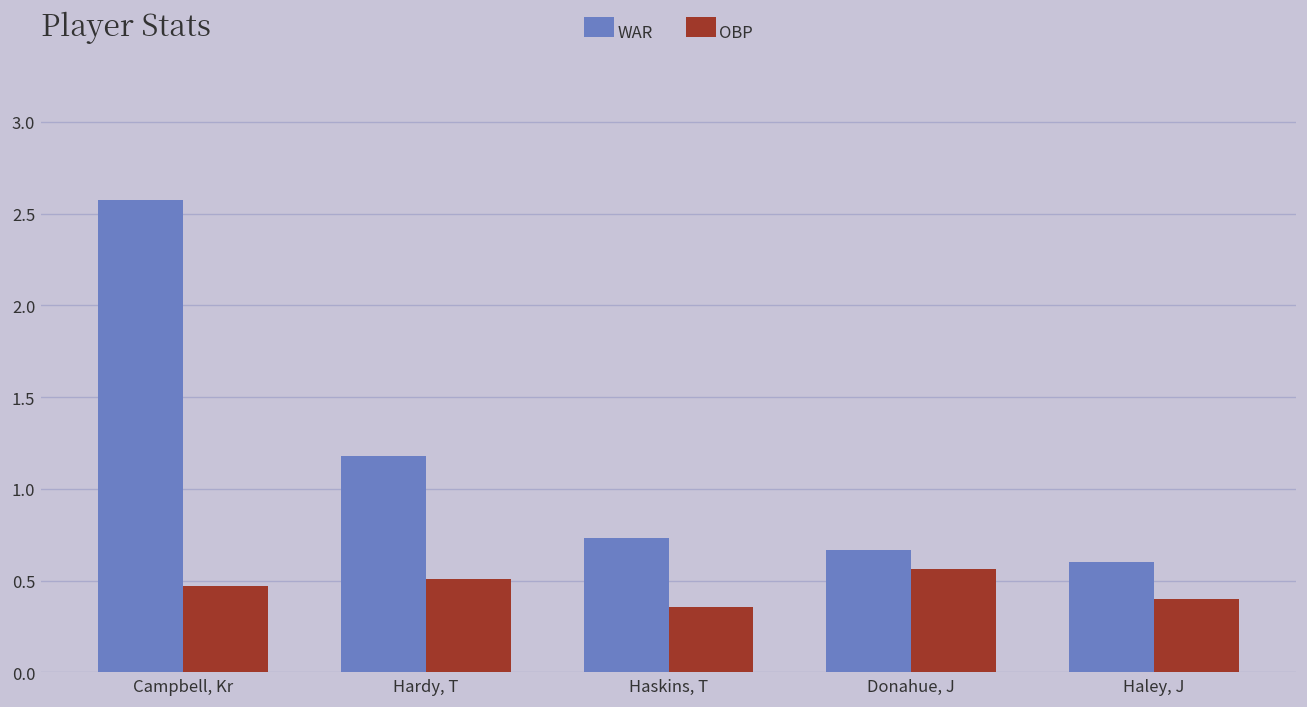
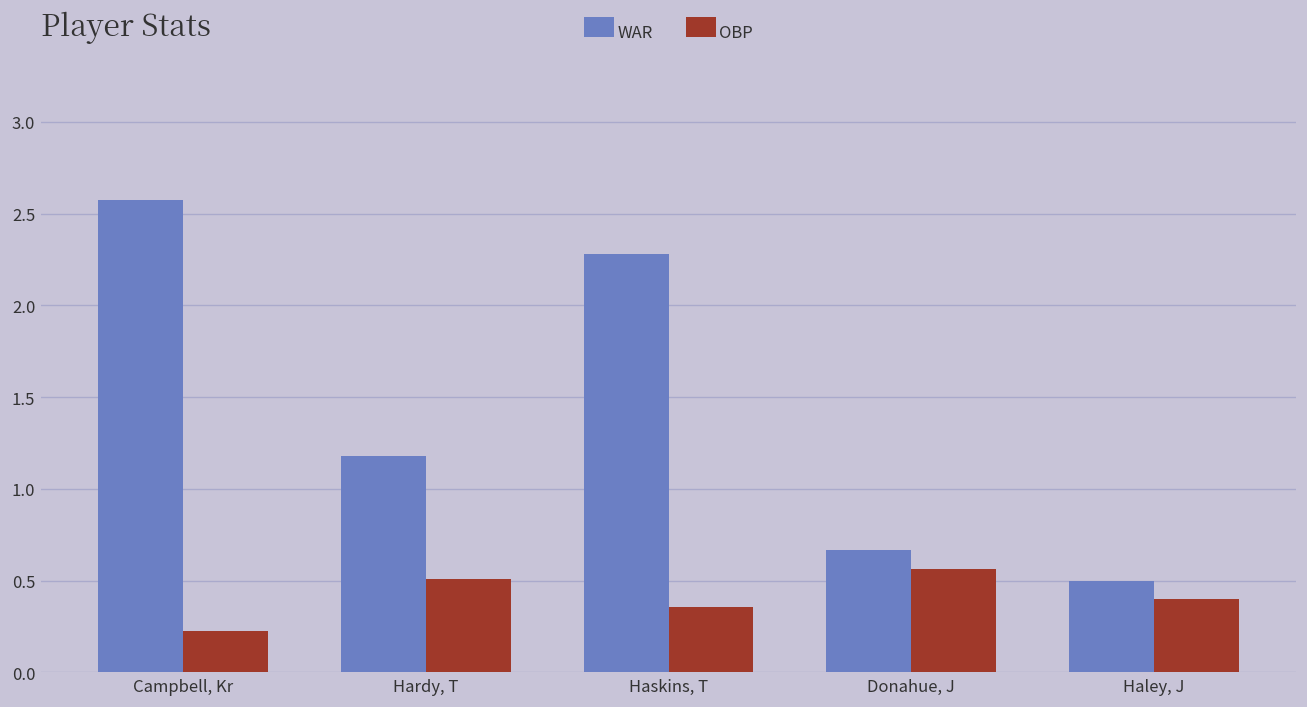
  {
    "WAR": {
      "Campbell, Kr": 2.57,
      "Hardy, T": 1.18,
-     "Haskins, T": 0.73,
+     "Haskins, T": 2.28,
      "Donahue, J": 0.67,
-     "Haley, J": 0.60
+     "Haley, J": 0.50
    },
    "OBP": {
-     "Campbell, Kr": 0.47,
+     "Campbell, Kr": 0.22,
      "Hardy, T": 0.51,
      "Haskins, T": 0.35,
      "Donahue, J": 0.56,
      "Haley, J": 0.40
    }
  }
